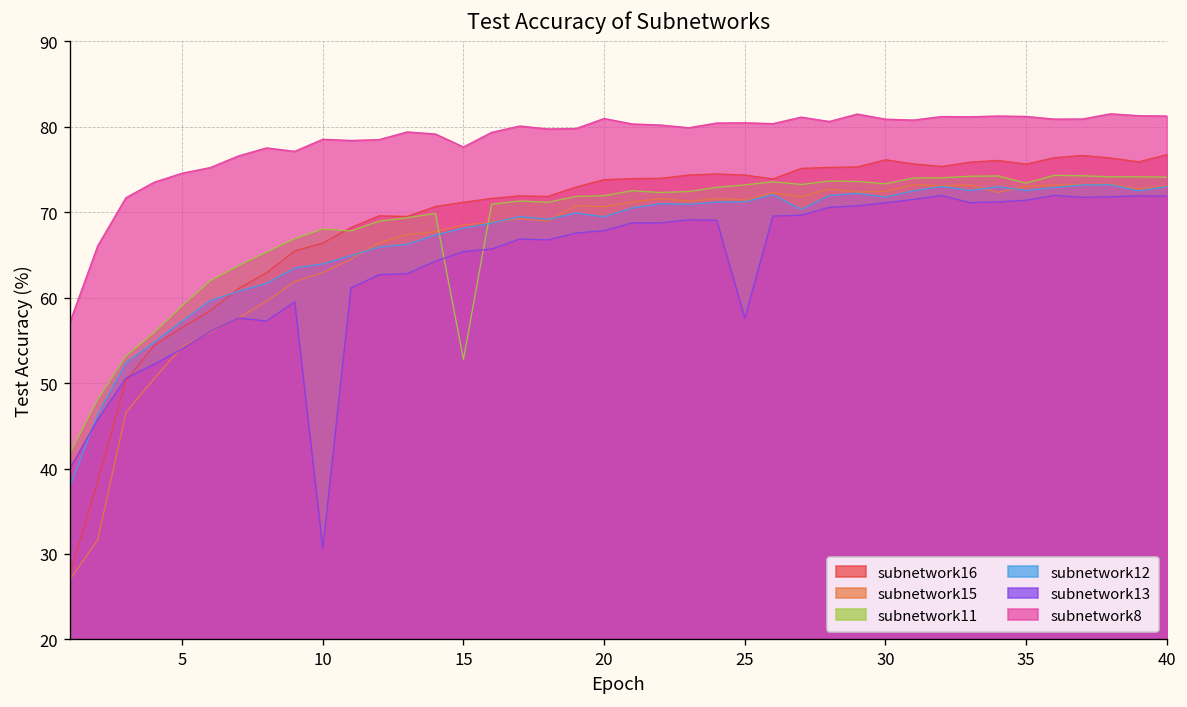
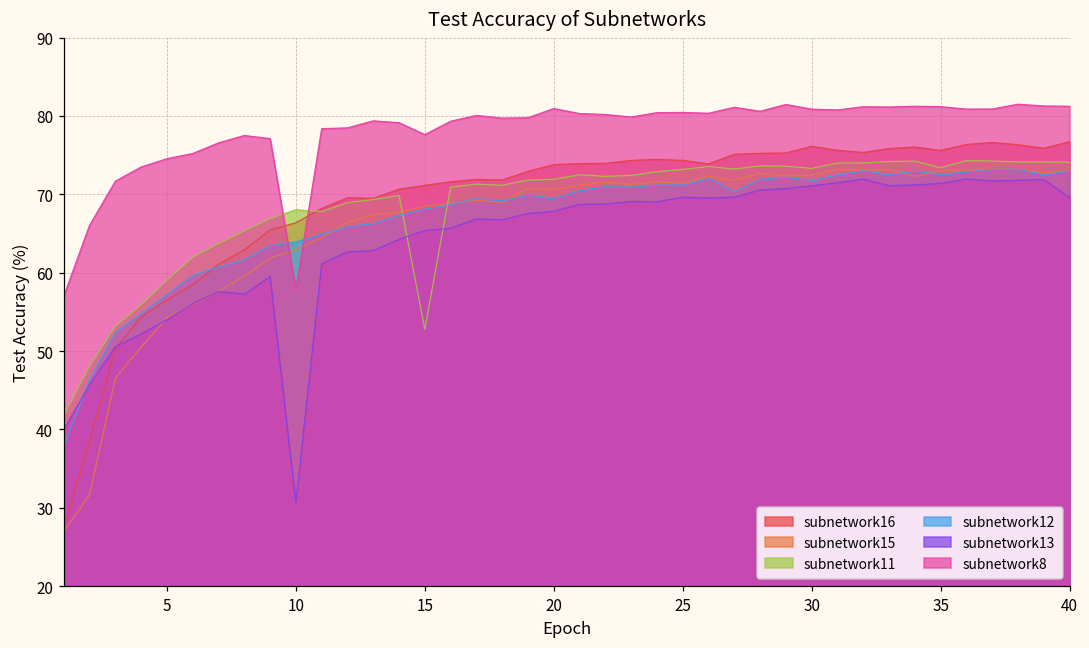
  {
    "subnetwork11": {
      "5": 59,
      "10": 68,
      "15": 53,
      "20": 72,
      "25": 73,
      "30": 73,
      "35": 73,
      "40": 74
    },
    "subnetwork12": {
      "5": 57,
      "10": 64,
      "20": 69,
      "30": 72,
      "35": 73
    },
    "subnetwork13": {
      "10": 31,
      "15": 65,
      "20": 68,
-     "25": 58,
+     "25": 70,
      "30": 71,
      "35": 71,
-     "40": 72
+     "40": 70
    },
    "subnetwork8": {
      "5": 75,
-     "10": 79,
+     "10": 58,
      "15": 78,
      "20": 81,
      "25": 80,
      "30": 81,
      "35": 81,
      "40": 81
    }
  }
